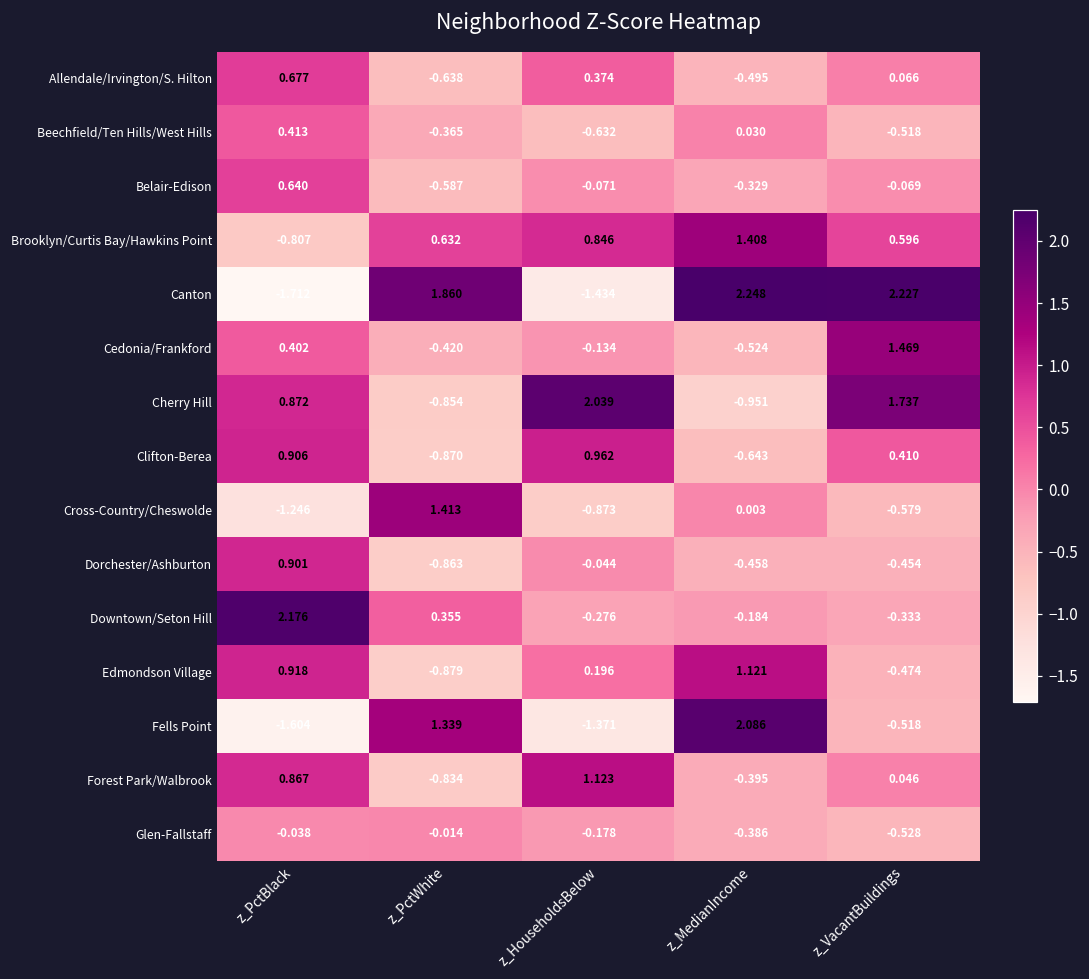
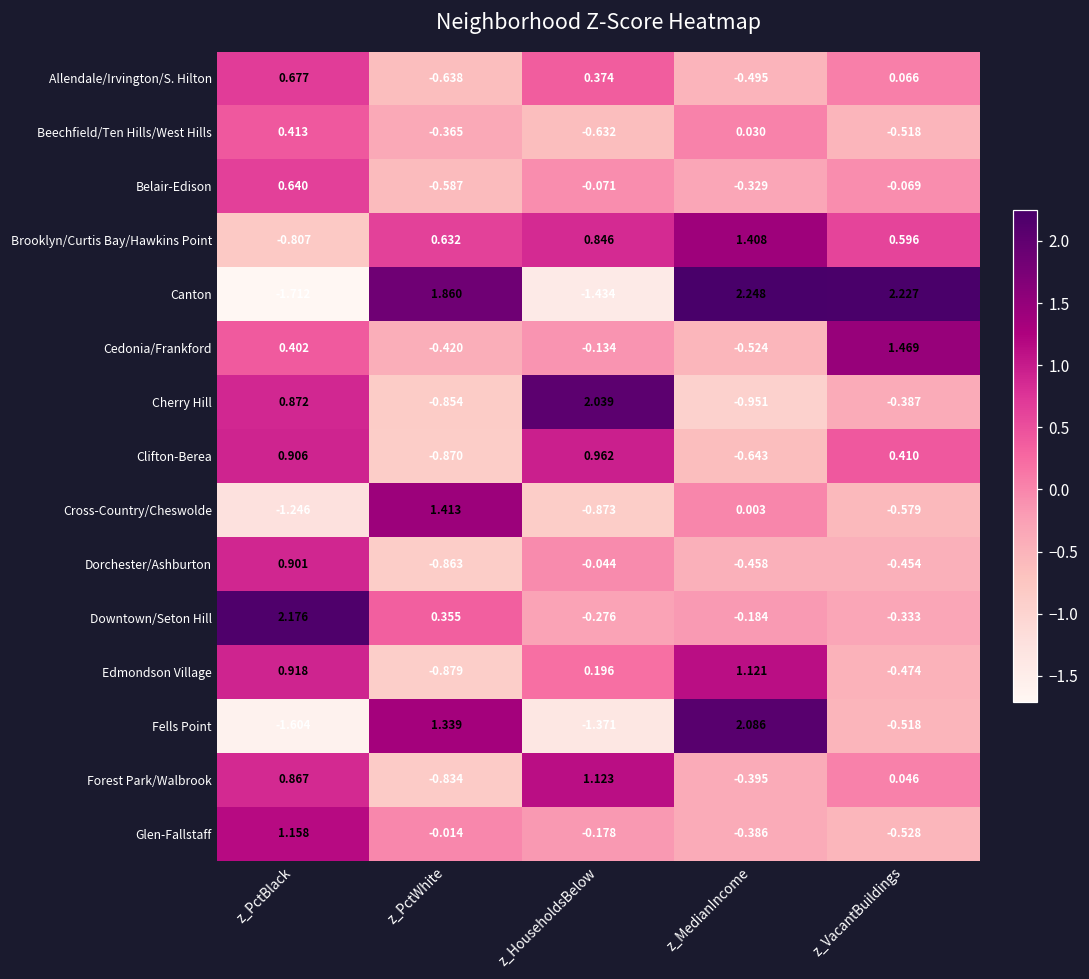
  {
    "Allendale/Irvington/S. Hilton": {
      "z_PctBlack": 0.677,
      "z_PctWhite": -0.638,
      "z_HouseholdsBelow": 0.374,
      "z_MedianIncome": -0.495,
      "z_VacantBuildings": 0.066
    },
    "Beechfield/Ten Hills/West Hills": {
      "z_PctBlack": 0.413,
      "z_PctWhite": -0.365,
      "z_HouseholdsBelow": -0.632,
      "z_MedianIncome": 0.030,
      "z_VacantBuildings": -0.518
    },
    "Belair-Edison": {
      "z_PctBlack": 0.640,
      "z_PctWhite": -0.587,
      "z_HouseholdsBelow": -0.071,
      "z_MedianIncome": -0.329,
      "z_VacantBuildings": -0.069
    },
    "Brooklyn/Curtis Bay/Hawkins Point": {
      "z_PctBlack": -0.807,
      "z_PctWhite": 0.632,
      "z_HouseholdsBelow": 0.846,
      "z_MedianIncome": 1.408,
      "z_VacantBuildings": 0.596
    },
    "Canton": {
      "z_PctWhite": 1.860,
      "z_MedianIncome": 2.248,
      "z_VacantBuildings": 2.227
    },
    "Cedonia/Frankford": {
      "z_PctBlack": 0.402,
      "z_PctWhite": -0.420,
      "z_HouseholdsBelow": -0.134,
      "z_MedianIncome": -0.524,
      "z_VacantBuildings": 1.469
    },
    "Cherry Hill": {
      "z_PctBlack": 0.872,
      "z_PctWhite": -0.854,
      "z_HouseholdsBelow": 2.039,
      "z_MedianIncome": -0.951,
-     "z_VacantBuildings": 1.737
+     "z_VacantBuildings": -0.387
    },
    "Clifton-Berea": {
      "z_PctBlack": 0.906,
      "z_PctWhite": -0.870,
      "z_HouseholdsBelow": 0.962,
      "z_MedianIncome": -0.643,
      "z_VacantBuildings": 0.410
    },
    "Cross-Country/Cheswolde": {
      "z_PctWhite": 1.413,
      "z_HouseholdsBelow": -0.873,
      "z_MedianIncome": 0.003,
      "z_VacantBuildings": -0.579
    },
    "Dorchester/Ashburton": {
      "z_PctBlack": 0.901,
      "z_PctWhite": -0.863,
      "z_HouseholdsBelow": -0.044,
      "z_MedianIncome": -0.458,
      "z_VacantBuildings": -0.454
    },
    "Downtown/Seton Hill": {
      "z_PctBlack": 2.176,
      "z_PctWhite": 0.355,
      "z_HouseholdsBelow": -0.276,
      "z_MedianIncome": -0.184,
      "z_VacantBuildings": -0.333
    },
    "Edmondson Village": {
      "z_PctBlack": 0.918,
      "z_PctWhite": -0.879,
      "z_HouseholdsBelow": 0.196,
      "z_MedianIncome": 1.121,
      "z_VacantBuildings": -0.474
    },
    "Fells Point": {
      "z_PctWhite": 1.339,
      "z_MedianIncome": 2.086,
      "z_VacantBuildings": -0.518
    },
    "Forest Park/Walbrook": {
      "z_PctBlack": 0.867,
      "z_PctWhite": -0.834,
      "z_HouseholdsBelow": 1.123,
      "z_MedianIncome": -0.395,
      "z_VacantBuildings": 0.046
    },
    "Glen-Fallstaff": {
-     "z_PctBlack": -0.038,
+     "z_PctBlack": 1.158,
      "z_PctWhite": -0.014,
      "z_HouseholdsBelow": -0.178,
      "z_MedianIncome": -0.386,
      "z_VacantBuildings": -0.528
    }
  }
